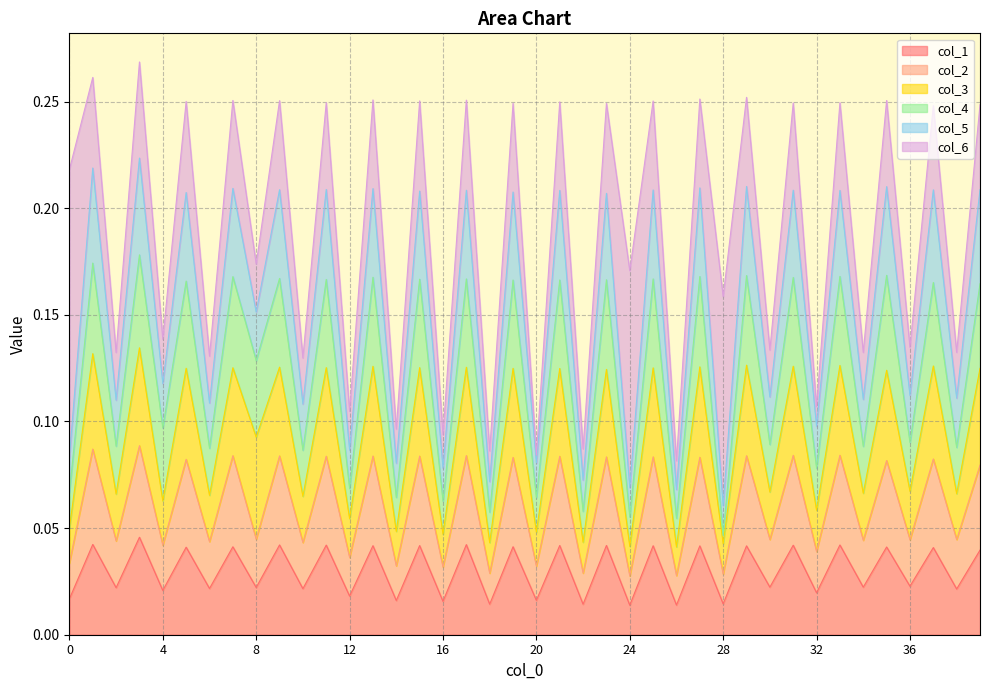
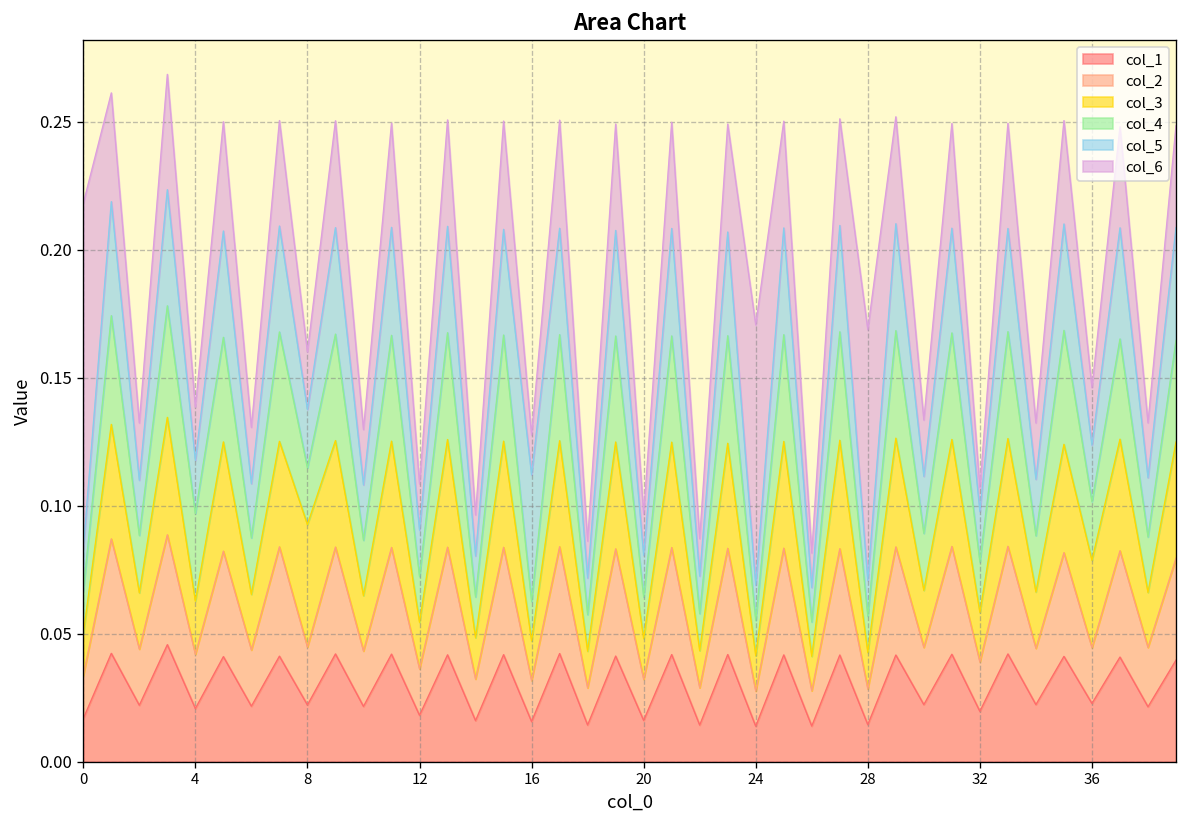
  {
    "col_3": {
      "0": 0.016,
      "4": 0.021,
      "8": 0.048,
      "12": 0.018,
      "16": 0.015,
      "20": 0.016,
      "24": 0.014,
      "28": 0.014,
      "32": 0.019,
-     "36": 0.023
+     "36": 0.034
    },
    "col_4": {
      "0": 0.017,
      "4": 0.034,
-     "8": 0.036,
-     "12": 0.014,
+     "8": 0.022,
+     "12": 0.018,
      "16": 0.015,
      "20": 0.016,
      "24": 0.014,
-     "28": 0.004,
+     "28": 0.014,
      "32": 0.020,
      "36": 0.023
    },
    "col_5": {
      "0": 0.016,
      "4": 0.021,
      "8": 0.023,
      "12": 0.018,
-     "16": 0.016,
+     "16": 0.049,
      "20": 0.016,
      "24": 0.014,
      "28": 0.014,
      "32": 0.020,
      "36": 0.022
    },
    "col_6": {
      "0": 0.135,
      "4": 0.021,
      "8": 0.022,
      "12": 0.018,
      "16": 0.016,
-     "20": 0.004,
+     "20": 0.016,
      "24": 0.102,
      "28": 0.098,
      "32": 0.009,
      "36": 0.022
    }
  }
